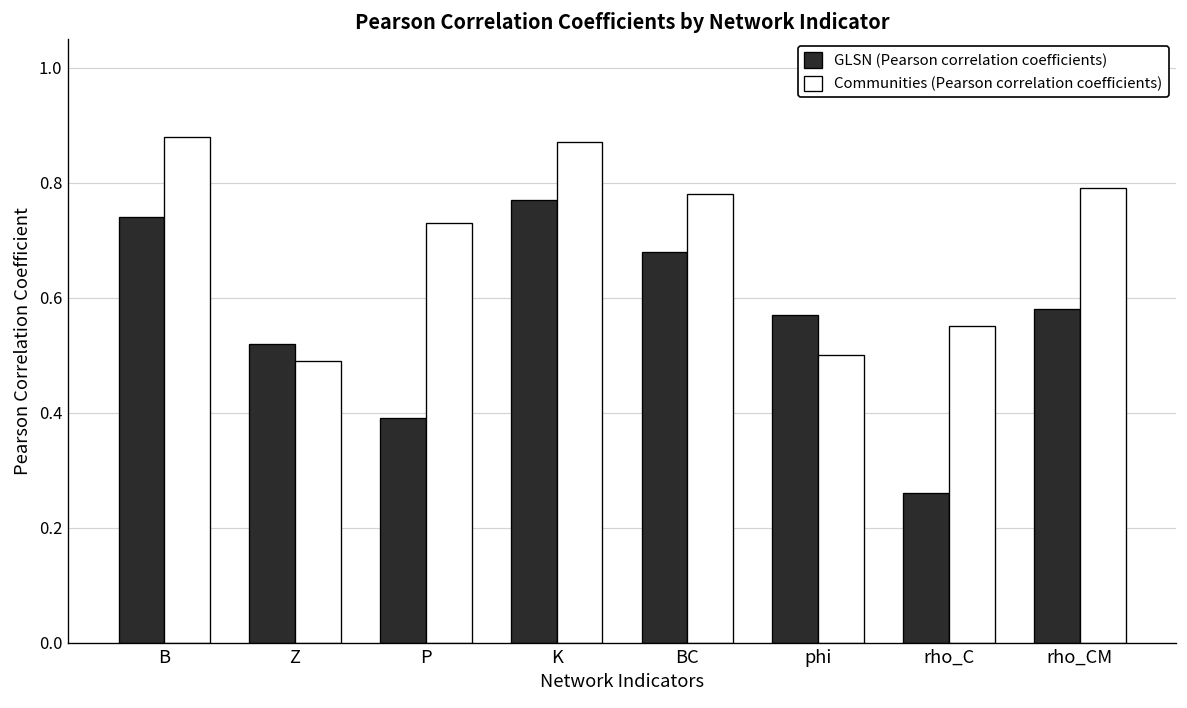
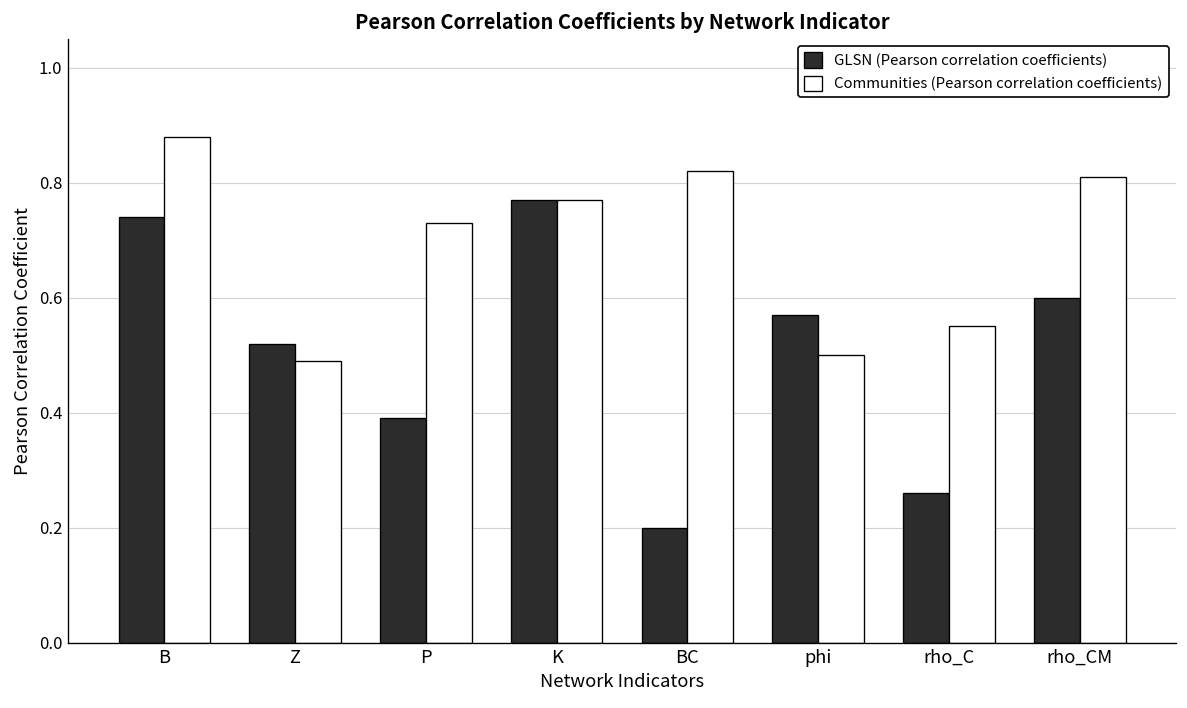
  {
    "GLSN (Pearson correlation coefficients)": {
      "B": 0.74,
      "Z": 0.52,
      "P": 0.39,
      "K": 0.77,
-     "BC": 0.68,
+     "BC": 0.20,
      "phi": 0.57,
      "rho_C": 0.26,
-     "rho_CM": 0.58
+     "rho_CM": 0.60
    },
    "Communities (Pearson correlation coefficients)": {
      "B": 0.88,
      "Z": 0.49,
      "P": 0.73,
-     "K": 0.87,
-     "BC": 0.78,
+     "K": 0.77,
+     "BC": 0.82,
      "phi": 0.50,
      "rho_C": 0.55,
-     "rho_CM": 0.79
+     "rho_CM": 0.81
    }
  }
